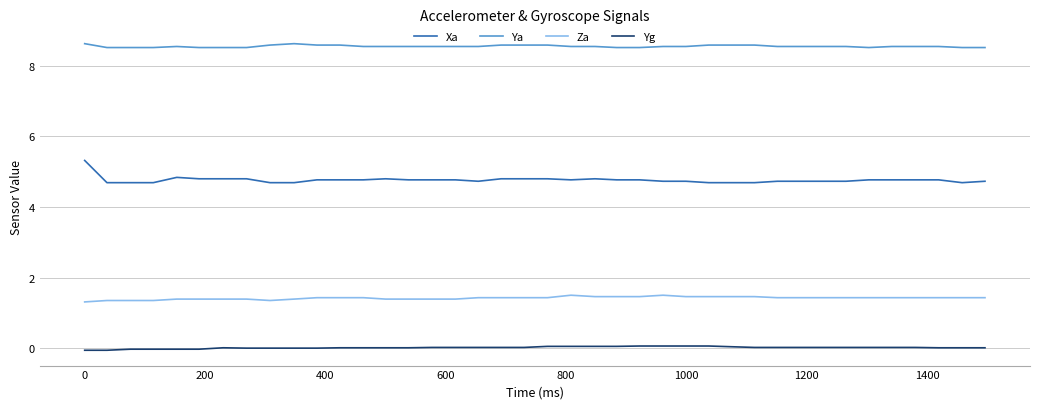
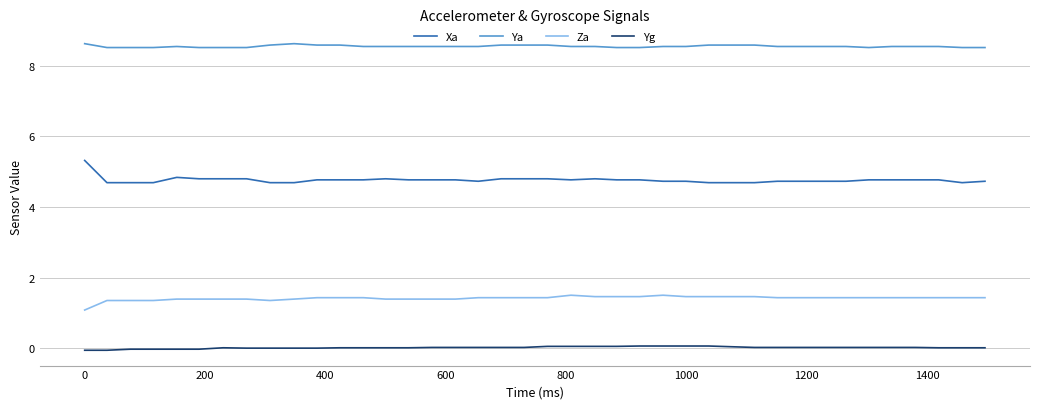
  {
    "Xa": {
      "0": 5.3
    },
    "Ya": {
      "0": 8.6
    },
    "Za": {
-     "0": 1.3
+     "0": 1.1
    },
    "Yg": {
      "0": -0.1
    }
  }
